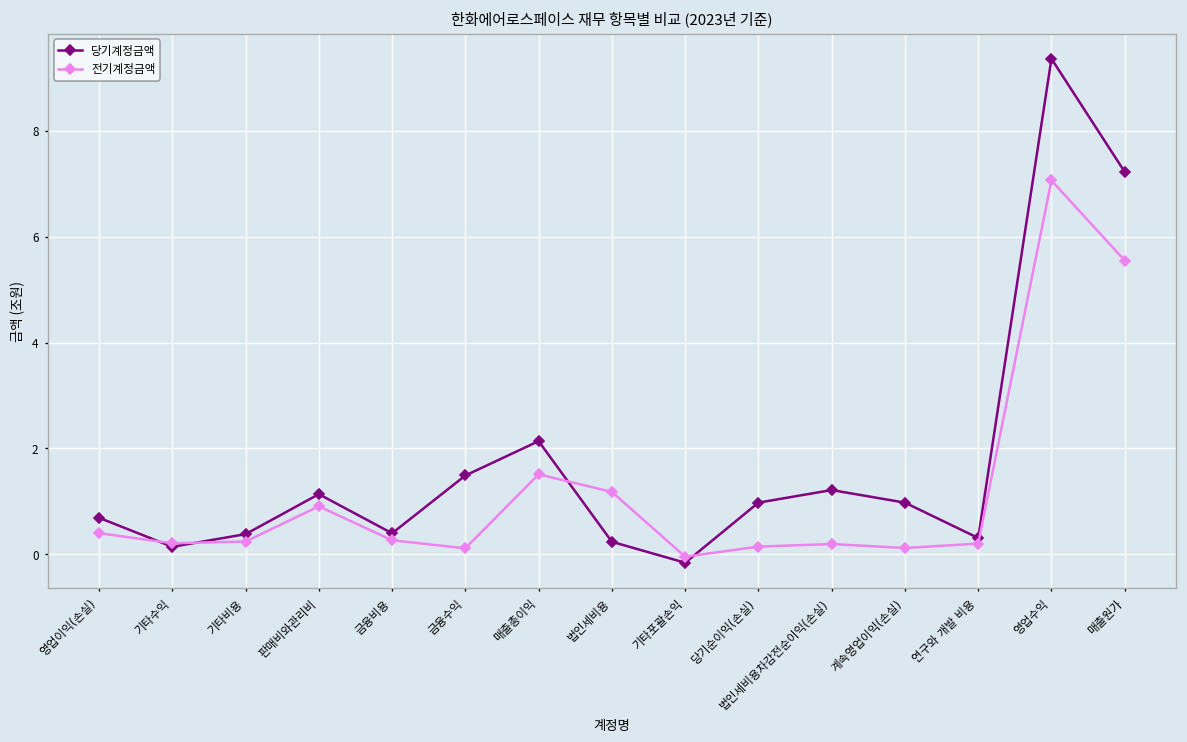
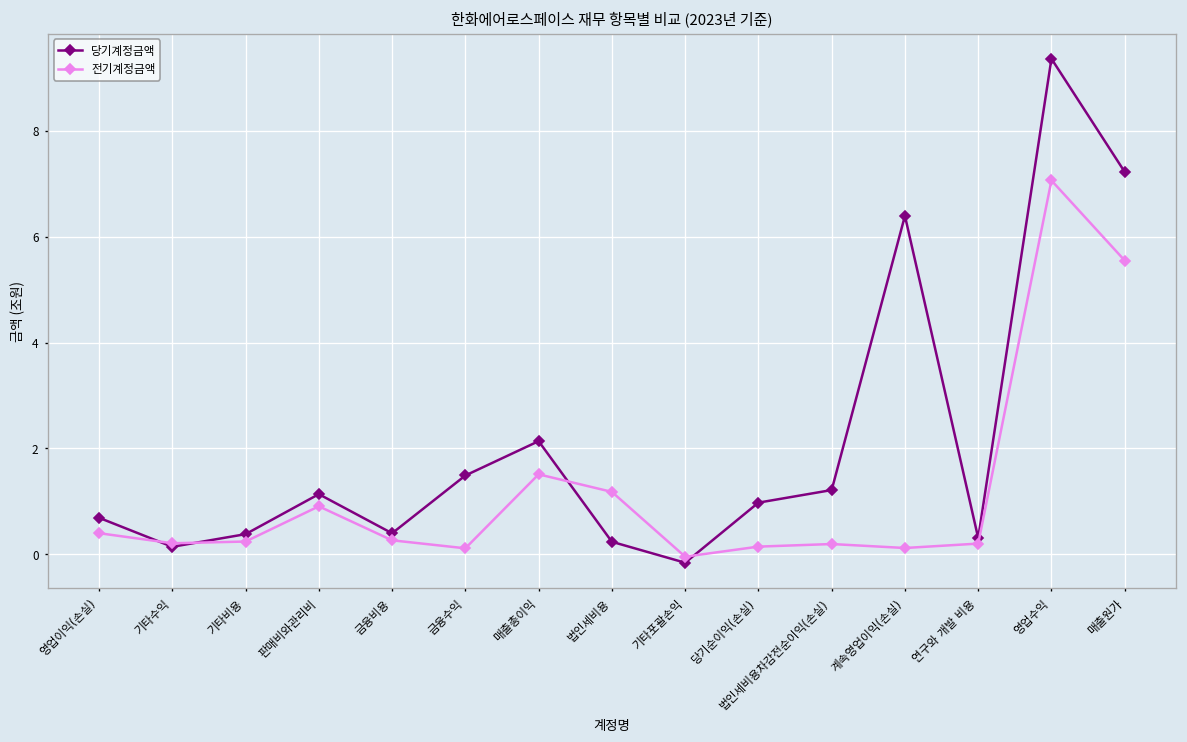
  {
    "당기계정금액": {
      "영업이익(손실)": 0.7,
      "기타수익": 0.1,
      "기타비용": 0.4,
      "판매비와관리비": 1.1,
      "금융비용": 0.4,
      "금융수익": 1.5,
      "매출총이익": 2.1,
      "법인세비용": 0.2,
      "기타포괄손익": -0.2,
      "당기순이익(손실)": 1.0,
      "법인세비용차감전순이익(손실)": 1.2,
-     "계속영업이익(손실)": 1.0,
+     "계속영업이익(손실)": 6.4,
      "연구와 개발 비용": 0.3,
      "영업수익": 9.4,
      "매출원가": 7.2
    },
    "전기계정금액": {
      "영업이익(손실)": 0.4,
      "기타수익": 0.2,
      "기타비용": 0.2,
      "판매비와관리비": 0.9,
      "금융비용": 0.3,
      "금융수익": 0.1,
      "매출총이익": 1.5,
      "법인세비용": 1.2,
      "기타포괄손익": 0.0,
      "당기순이익(손실)": 0.1,
      "법인세비용차감전순이익(손실)": 0.2,
      "계속영업이익(손실)": 0.1,
      "연구와 개발 비용": 0.2,
      "영업수익": 7.1,
      "매출원가": 5.5
    }
  }
